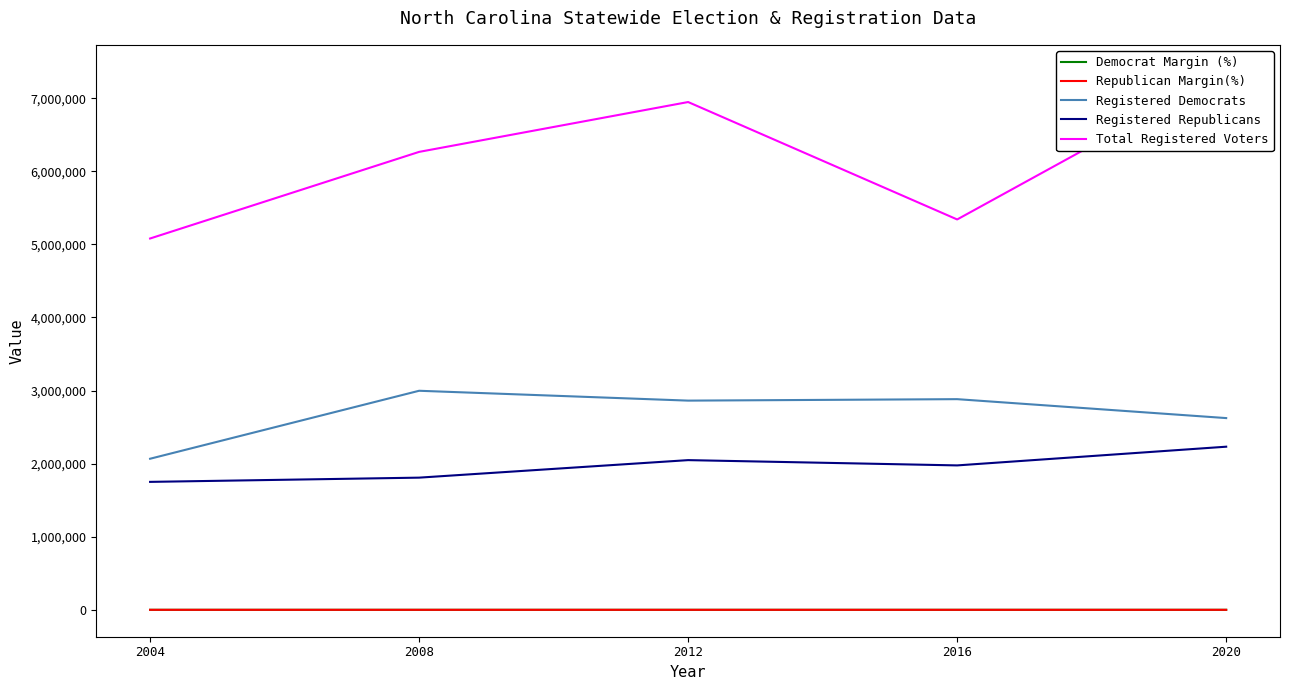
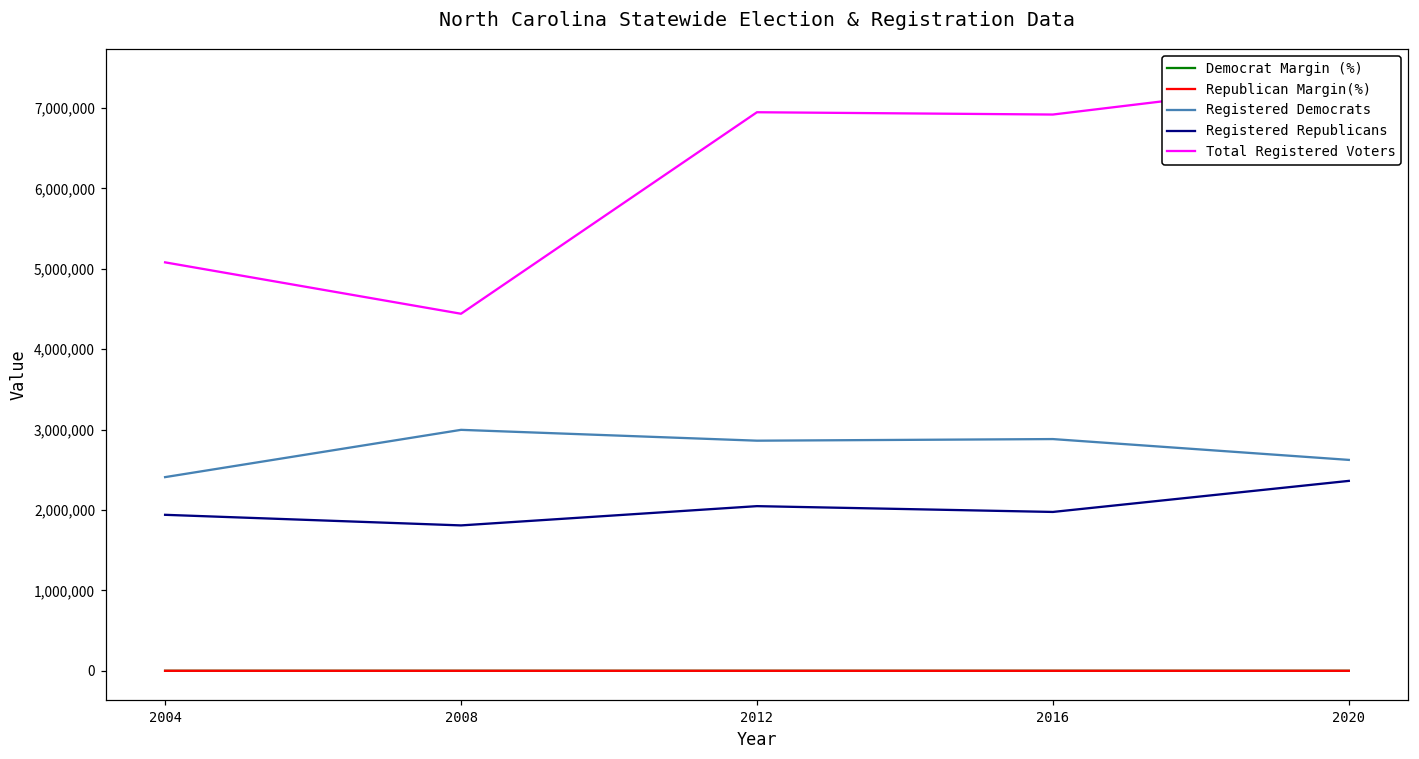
  {
    "Republican Margin(%)": {
      "2004": "0",
      "2008": "0",
      "2012": "0",
      "2016": "0",
      "2020": "0"
    },
    "Registered Democrats": {
-     "2004": "2,100,000",
+     "2004": "2,400,000",
      "2008": "3,000,000",
      "2012": "2,900,000",
      "2016": "2,900,000",
      "2020": "2,600,000"
    },
    "Registered Republicans": {
-     "2004": "1,800,000",
+     "2004": "1,900,000",
      "2008": "1,800,000",
      "2012": "2,000,000",
      "2016": "2,000,000",
-     "2020": "2,200,000"
+     "2020": "2,400,000"
    },
    "Total Registered Voters": {
      "2004": "5,100,000",
-     "2008": "6,300,000",
+     "2008": "4,400,000",
      "2012": "6,900,000",
-     "2016": "5,300,000"
+     "2016": "6,900,000"
    }
  }
